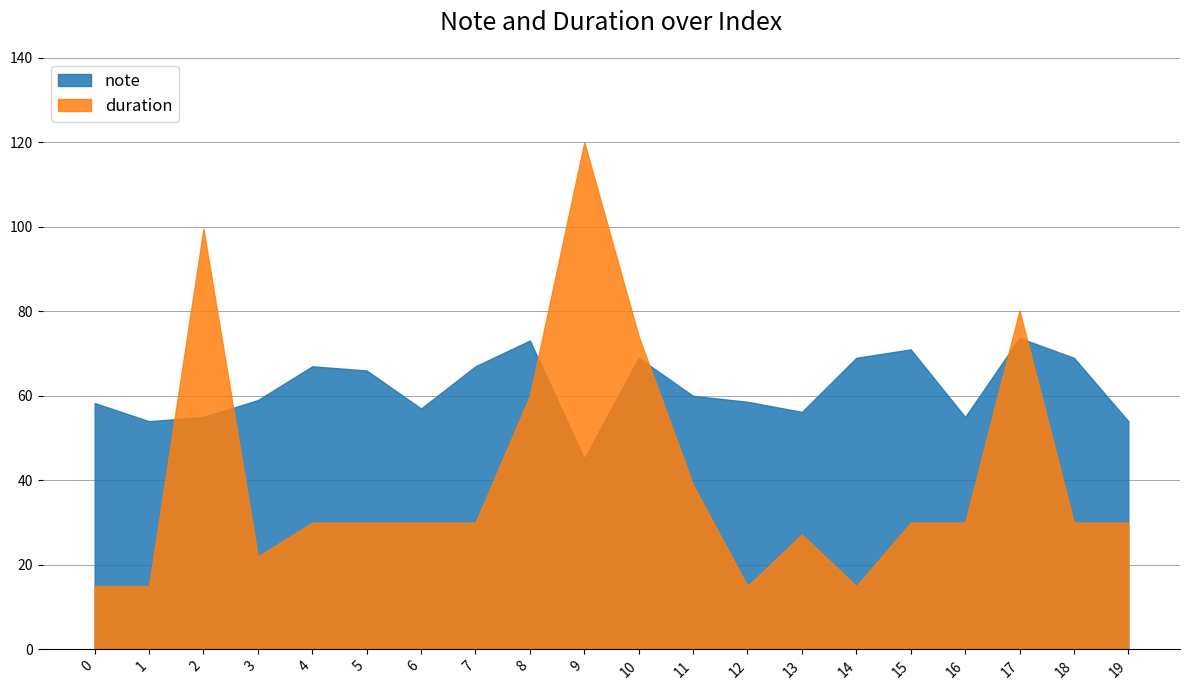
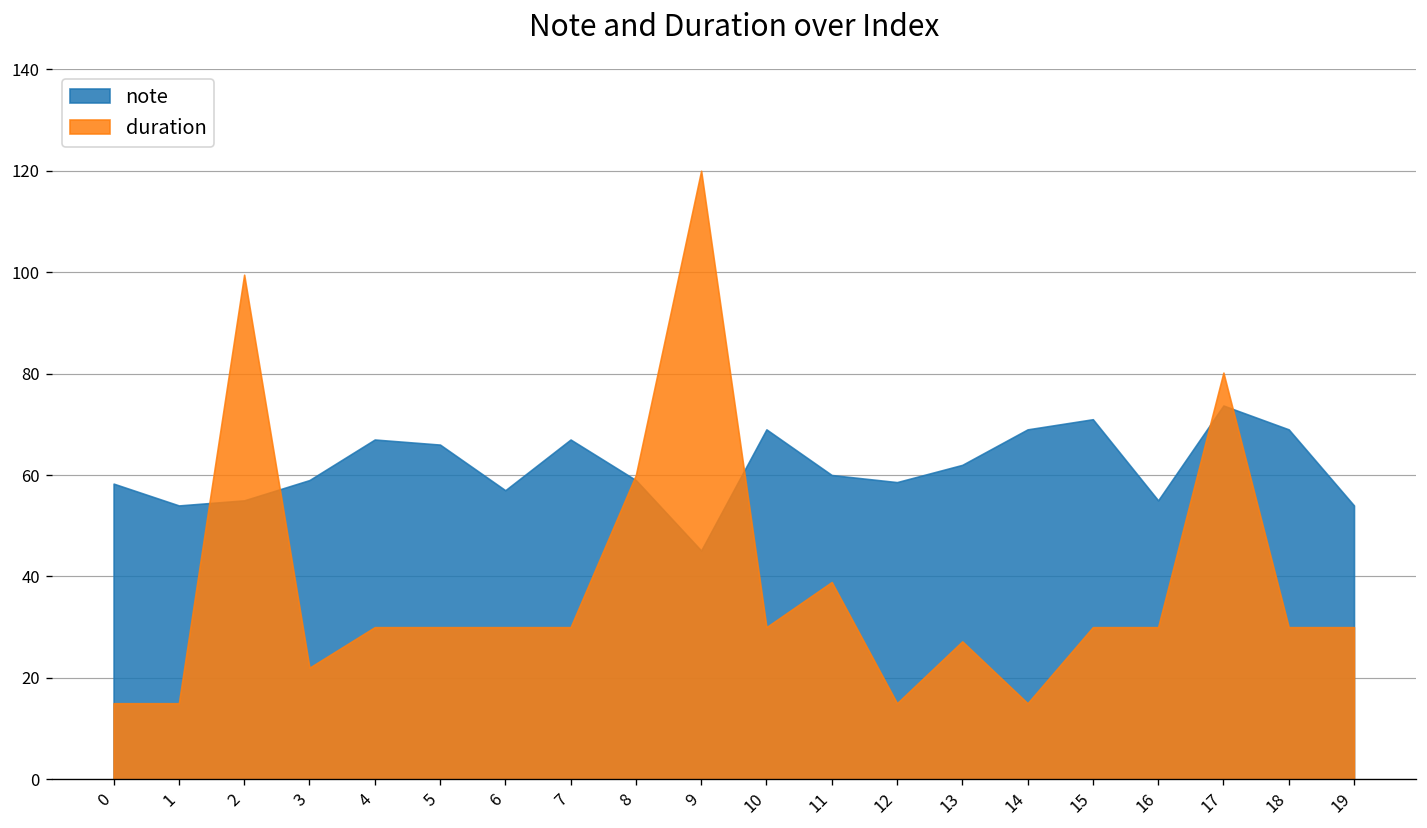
  {
    "note": {
      "0": 58,
      "1": 54,
      "2": 55,
      "3": 59,
      "4": 67,
      "5": 66,
      "6": 57,
      "7": 67,
-     "8": 73,
+     "8": 59,
      "9": 45,
      "10": 69,
      "11": 60,
      "12": 59,
-     "13": 56,
+     "13": 62,
      "14": 69,
      "15": 71,
      "16": 55,
      "17": 74,
      "18": 69,
      "19": 54
    },
    "duration": {
      "0": 15,
      "1": 15,
      "2": 100,
      "3": 22,
      "4": 30,
      "5": 30,
      "6": 30,
      "7": 30,
      "8": 60,
      "9": 120,
-     "10": 74,
+     "10": 30,
      "11": 39,
      "12": 15,
      "13": 27,
      "14": 15,
      "15": 30,
      "16": 30,
      "17": 80,
      "18": 30,
      "19": 30
    }
  }
